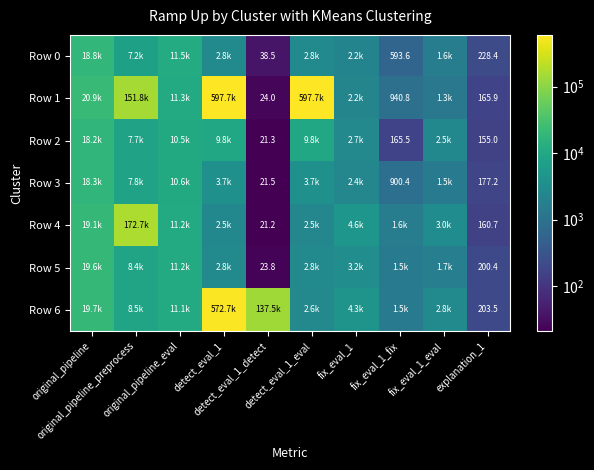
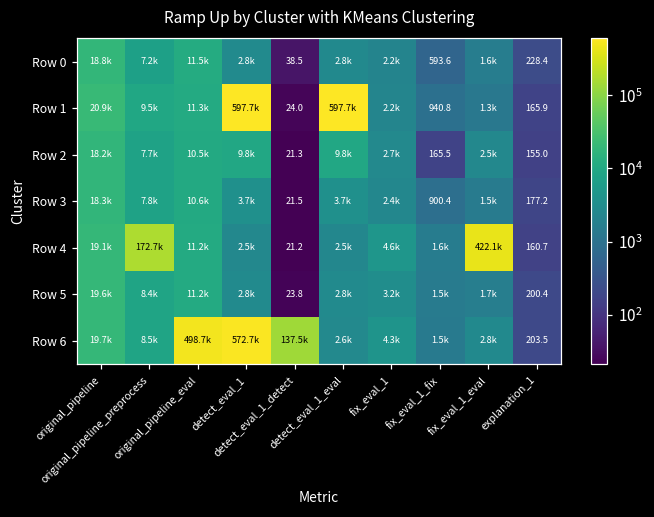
  {
    "Row 0": {
      "original_pipeline": "18.8k",
      "original_pipeline_preprocess": "7.2k",
      "original_pipeline_eval": "11.5k",
      "detect_eval_1": "2.8k",
      "detect_eval_1_detect": "38.5",
      "detect_eval_1_eval": "2.8k",
      "fix_eval_1": "2.2k",
      "fix_eval_1_fix": "593.6",
      "fix_eval_1_eval": "1.6k",
      "explanation_1": "228.4"
    },
    "Row 1": {
      "original_pipeline": "20.9k",
-     "original_pipeline_preprocess": "151.8k",
+     "original_pipeline_preprocess": "9.5k",
      "original_pipeline_eval": "11.3k",
      "detect_eval_1": "597.7k",
      "detect_eval_1_detect": "24.0",
      "detect_eval_1_eval": "597.7k",
      "fix_eval_1": "2.2k",
      "fix_eval_1_fix": "940.8",
      "fix_eval_1_eval": "1.3k",
      "explanation_1": "165.9"
    },
    "Row 2": {
      "original_pipeline": "18.2k",
      "original_pipeline_preprocess": "7.7k",
      "original_pipeline_eval": "10.5k",
      "detect_eval_1": "9.8k",
      "detect_eval_1_detect": "21.3",
      "detect_eval_1_eval": "9.8k",
      "fix_eval_1": "2.7k",
      "fix_eval_1_fix": "165.5",
      "fix_eval_1_eval": "2.5k",
      "explanation_1": "155.0"
    },
    "Row 3": {
      "original_pipeline": "18.3k",
      "original_pipeline_preprocess": "7.8k",
      "original_pipeline_eval": "10.6k",
      "detect_eval_1": "3.7k",
      "detect_eval_1_detect": "21.5",
      "detect_eval_1_eval": "3.7k",
      "fix_eval_1": "2.4k",
      "fix_eval_1_fix": "900.4",
      "fix_eval_1_eval": "1.5k",
      "explanation_1": "177.2"
    },
    "Row 4": {
      "original_pipeline": "19.1k",
      "original_pipeline_preprocess": "172.7k",
      "original_pipeline_eval": "11.2k",
      "detect_eval_1": "2.5k",
      "detect_eval_1_detect": "21.2",
      "detect_eval_1_eval": "2.5k",
      "fix_eval_1": "4.6k",
      "fix_eval_1_fix": "1.6k",
-     "fix_eval_1_eval": "3.0k",
+     "fix_eval_1_eval": "422.1k",
      "explanation_1": "160.7"
    },
    "Row 5": {
      "original_pipeline": "19.6k",
      "original_pipeline_preprocess": "8.4k",
      "original_pipeline_eval": "11.2k",
      "detect_eval_1": "2.8k",
      "detect_eval_1_detect": "23.8",
      "detect_eval_1_eval": "2.8k",
      "fix_eval_1": "3.2k",
      "fix_eval_1_fix": "1.5k",
      "fix_eval_1_eval": "1.7k",
      "explanation_1": "200.4"
    },
    "Row 6": {
      "original_pipeline": "19.7k",
      "original_pipeline_preprocess": "8.5k",
-     "original_pipeline_eval": "11.1k",
+     "original_pipeline_eval": "498.7k",
      "detect_eval_1": "572.7k",
      "detect_eval_1_detect": "137.5k",
      "detect_eval_1_eval": "2.6k",
      "fix_eval_1": "4.3k",
      "fix_eval_1_fix": "1.5k",
      "fix_eval_1_eval": "2.8k",
      "explanation_1": "203.5"
    }
  }
